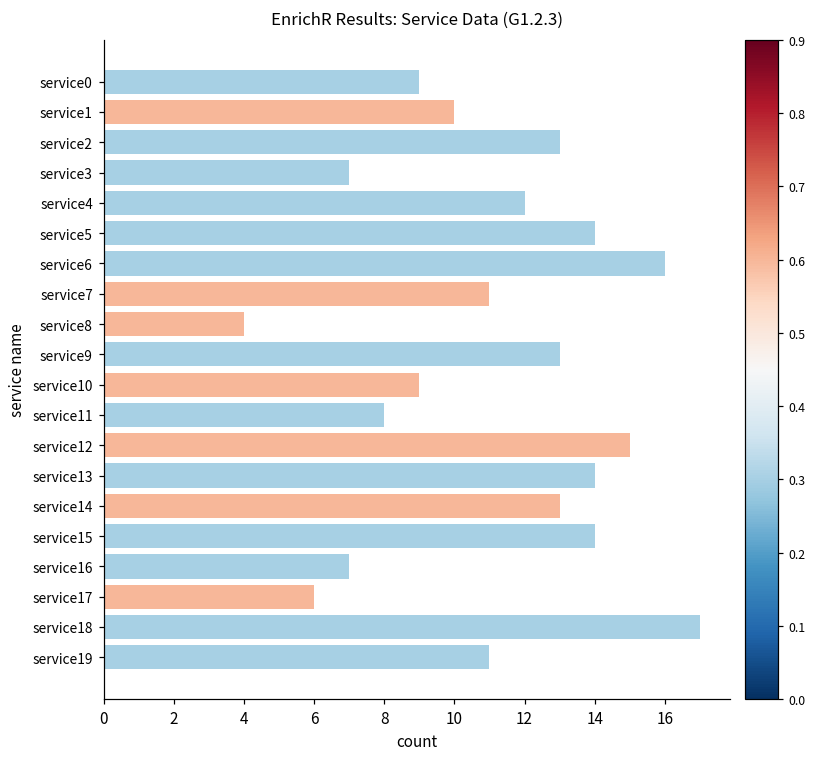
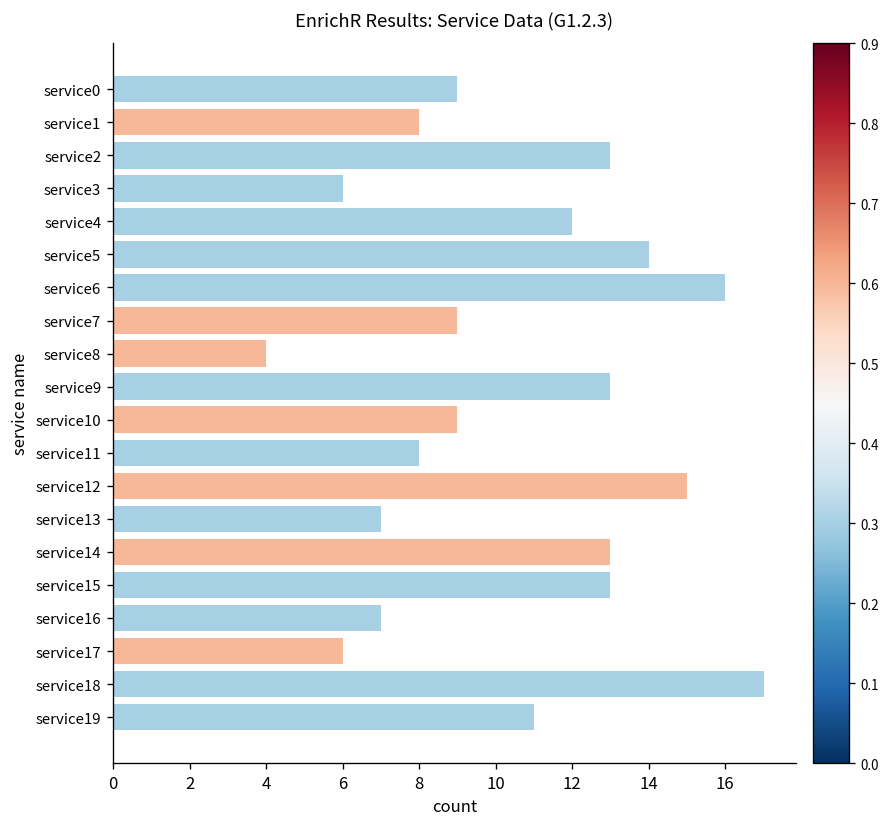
  {
    "service0": 9,
-   "service1": 10,
+   "service1": 8,
    "service2": 13,
-   "service3": 7,
+   "service3": 6,
    "service4": 12,
    "service5": 14,
    "service6": 16,
-   "service7": 11,
+   "service7": 9,
    "service8": 4,
    "service9": 13,
    "service10": 9,
    "service11": 8,
    "service12": 15,
-   "service13": 14,
+   "service13": 7,
    "service14": 13,
-   "service15": 14,
+   "service15": 13,
    "service16": 7,
    "service17": 6,
    "service18": 17,
    "service19": 11
  }
